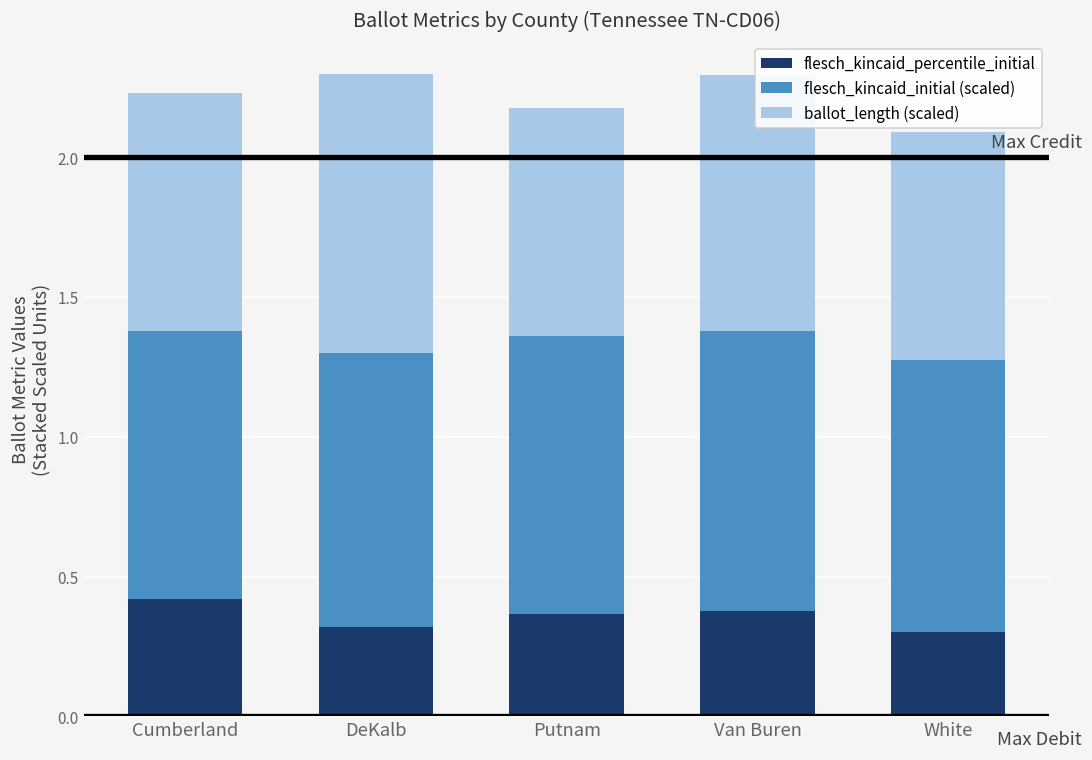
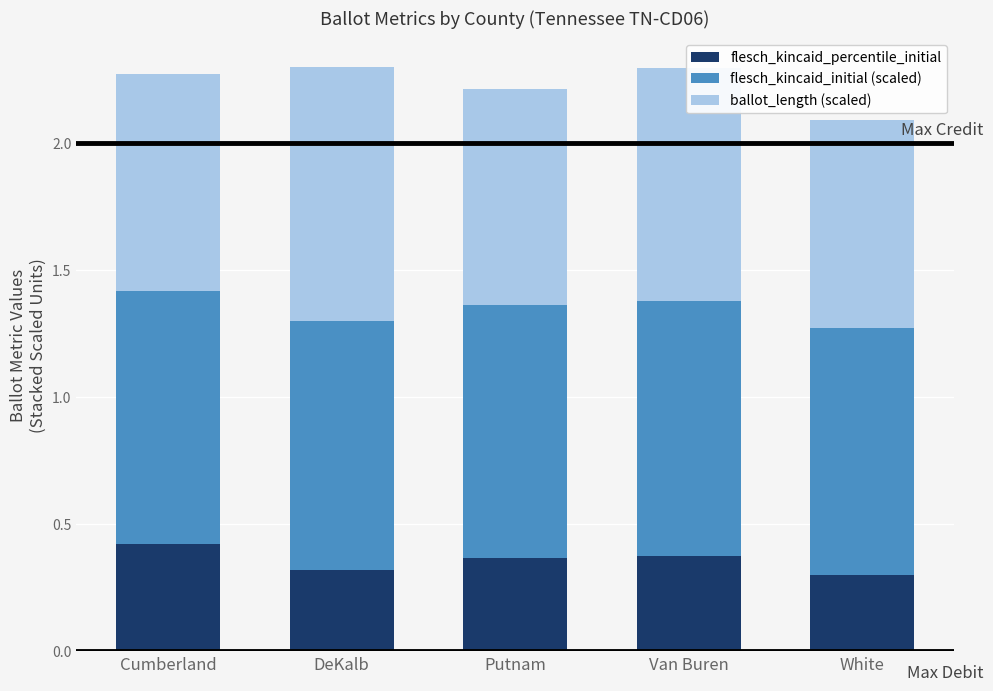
  {
    "flesch_kincaid_percentile_initial": {
      "Cumberland": 0.42,
      "DeKalb": 0.32,
      "Putnam": 0.37,
      "Van Buren": 0.38,
      "White": 0.30
    },
    "flesch_kincaid_initial (scaled)": {
-     "Cumberland": 0.96,
+     "Cumberland": 1.00,
      "DeKalb": 0.98,
      "Putnam": 1.00,
      "Van Buren": 1.00,
      "White": 0.97
    },
    "ballot_length (scaled)": {
      "Cumberland": 0.85,
      "DeKalb": 1.00,
-     "Putnam": 0.81,
+     "Putnam": 0.85,
      "White": 0.82
    }
  }
